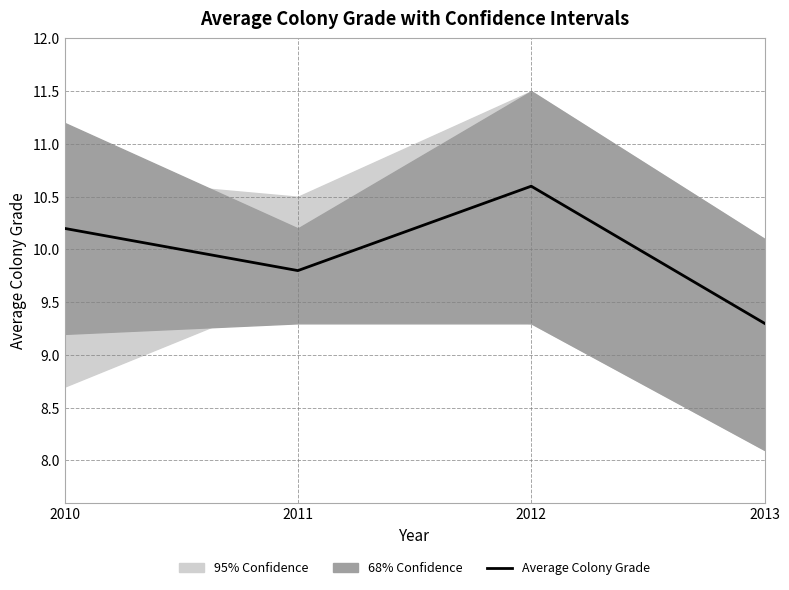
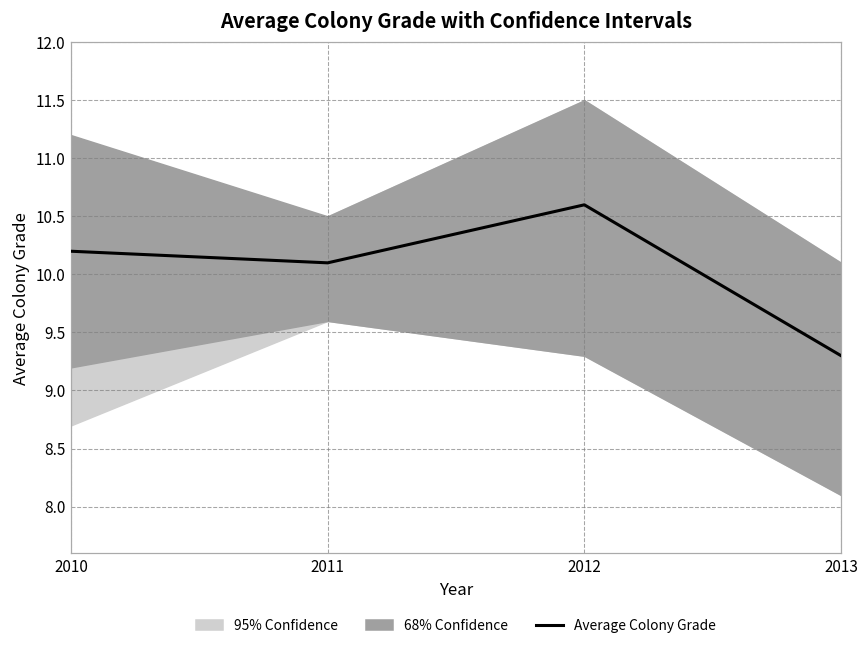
  {
    "Average Colony Grade": {
      "2010": 10.2,
-     "2011": 9.8,
+     "2011": 10.1,
      "2012": 10.6,
      "2013": 9.3
    }
  }
